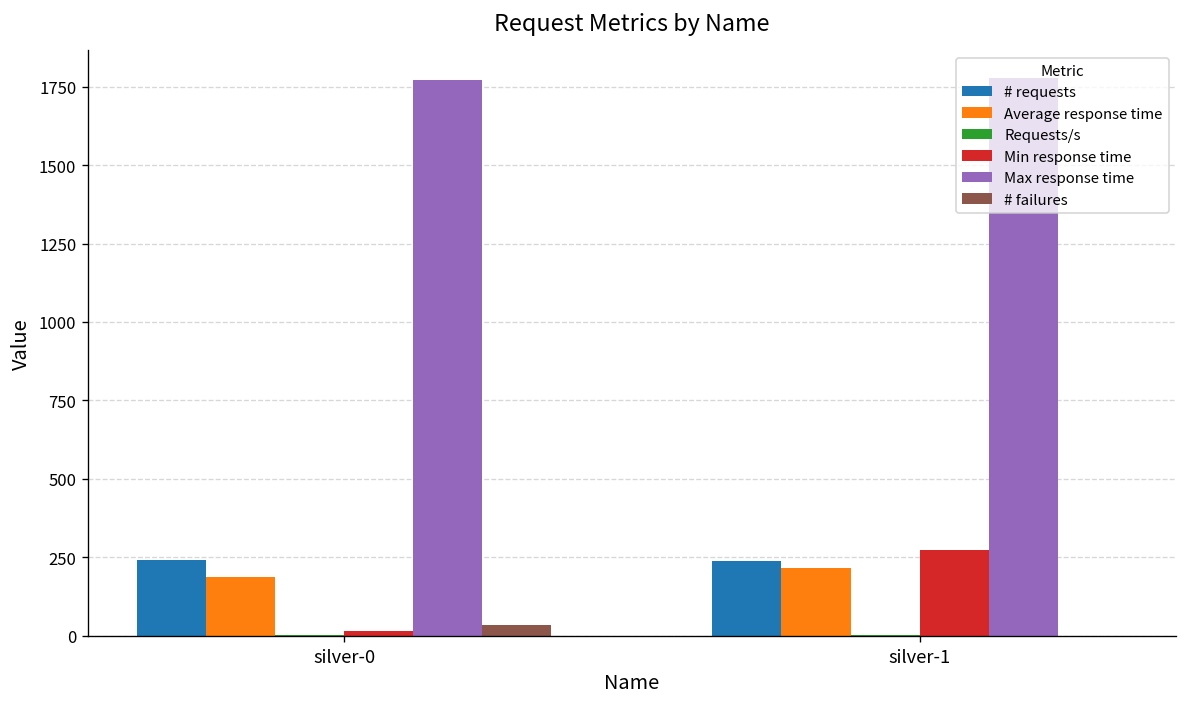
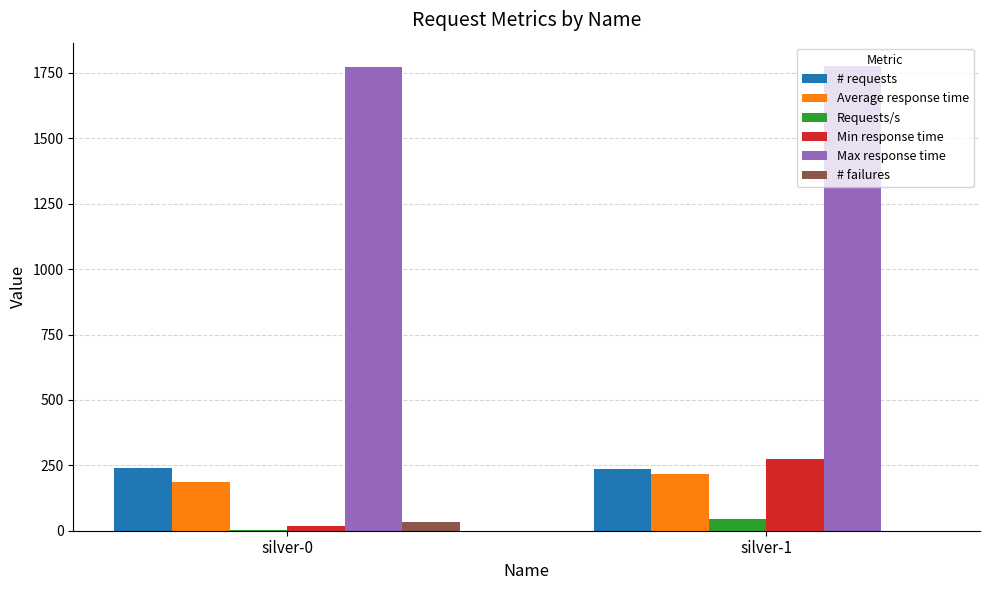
  {
    "# requests": {
      "silver-0": 240,
      "silver-1": 240
    },
    "Average response time": {
      "silver-0": 190,
      "silver-1": 220
    },
    "Requests/s": {
-     "silver-1": 0
+     "silver-1": 50
    },
    "Min response time": {
      "silver-0": 20,
      "silver-1": 270
    },
    "Max response time": {
      "silver-0": 1770
    },
    "# failures": {
      "silver-0": 40,
      "silver-1": 0
    }
  }
